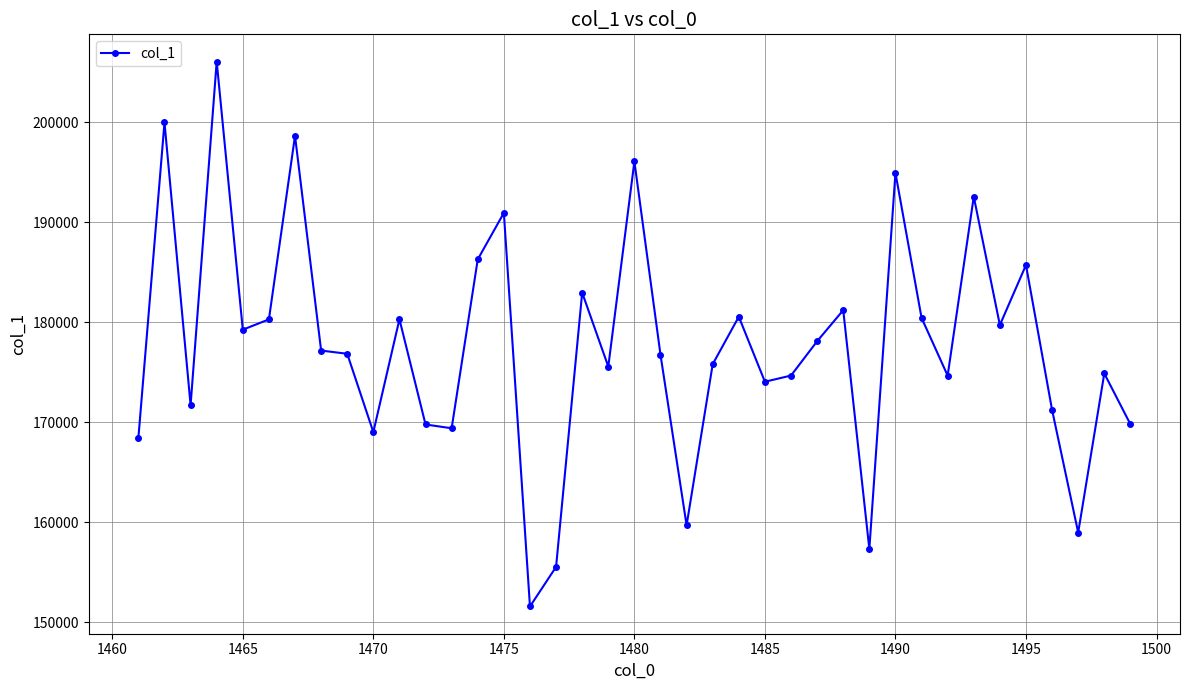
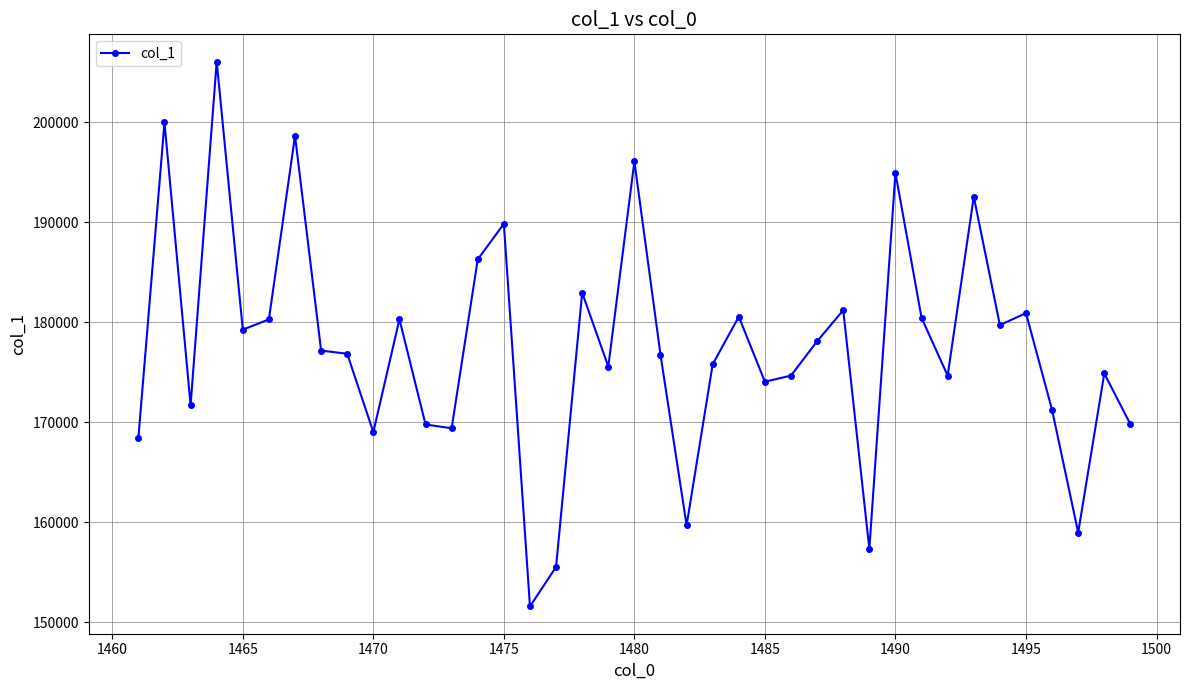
  {
    "1465": 179300,
    "1470": 169000,
-   "1475": 190900,
+   "1475": 189800,
    "1480": 196100,
    "1485": 174100,
    "1490": 194900,
-   "1495": 185700
+   "1495": 180900
  }
